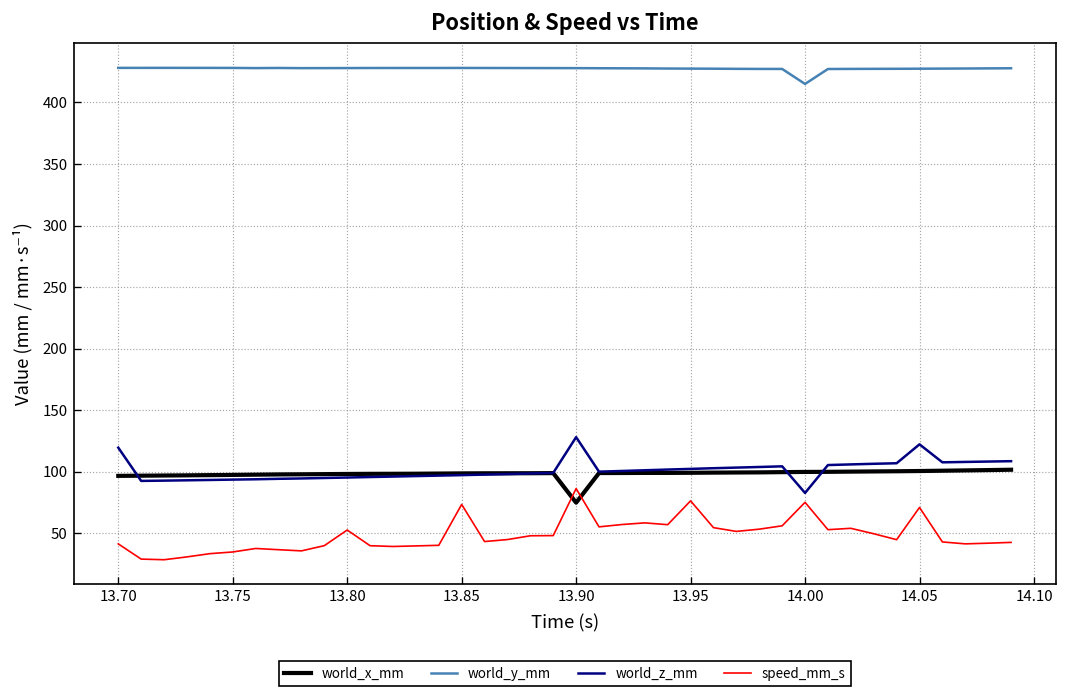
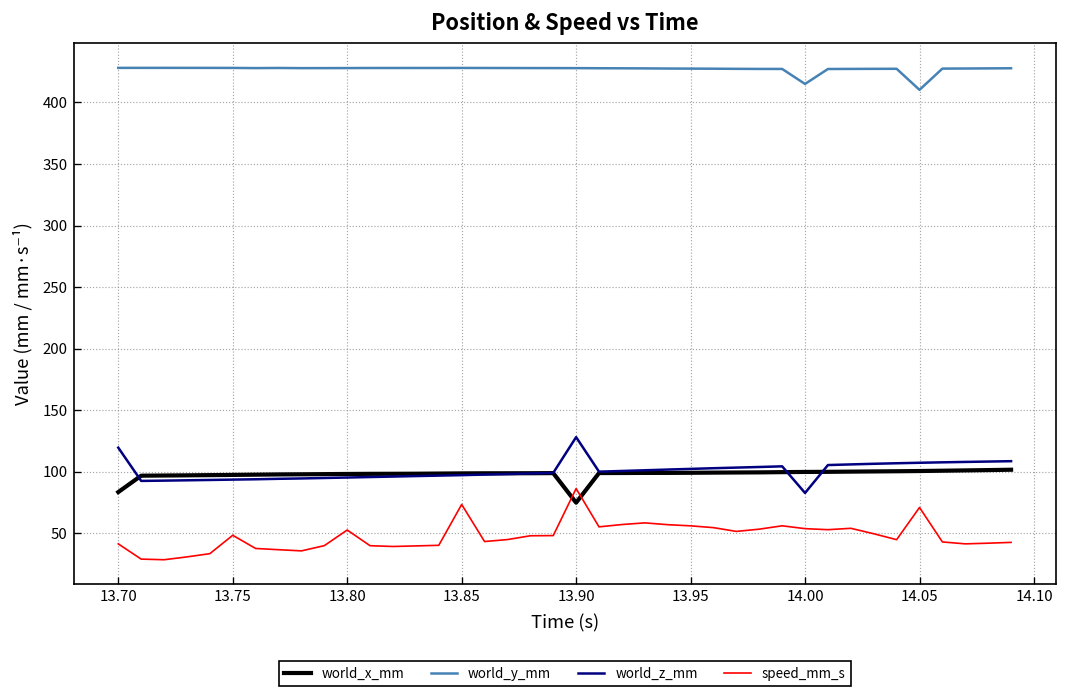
  {
    "world_x_mm": {
-     "13.70": 97,
+     "13.70": 84,
      "13.75": 97,
      "13.80": 98,
      "13.90": 75,
      "13.95": 99,
      "14.00": 100,
      "14.05": 101
    },
    "world_y_mm": {
      "13.70": 428,
      "13.75": 428,
      "13.80": 428,
      "13.85": 428,
      "13.90": 428,
      "13.95": 427,
      "14.00": 415,
-     "14.05": 427
+     "14.05": 410
    },
    "world_z_mm": {
      "13.70": 120,
      "13.75": 94,
      "13.80": 95,
      "13.90": 128,
      "13.95": 102,
      "14.00": 83,
-     "14.05": 122
+     "14.05": 107
    },
    "speed_mm_s": {
      "13.70": 41,
-     "13.75": 35,
+     "13.75": 48,
      "13.80": 53,
      "13.85": 73,
      "13.90": 86,
-     "13.95": 76,
-     "14.00": 75,
+     "13.95": 56,
+     "14.00": 54,
      "14.05": 71
    }
  }
